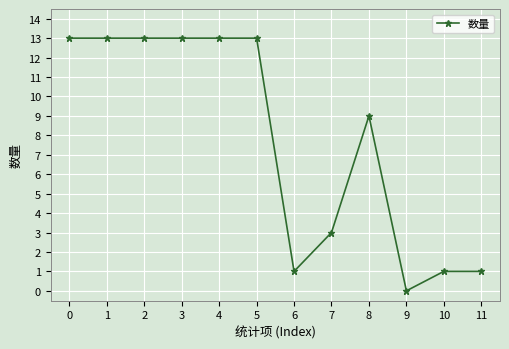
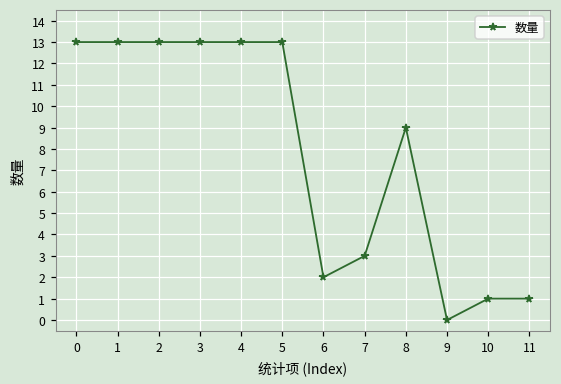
  {
    "0": 13,
    "1": 13,
    "2": 13,
    "3": 13,
    "4": 13,
    "5": 13,
-   "6": 1,
+   "6": 2,
    "7": 3,
    "8": 9,
    "9": 0,
    "10": 1,
    "11": 1
  }
